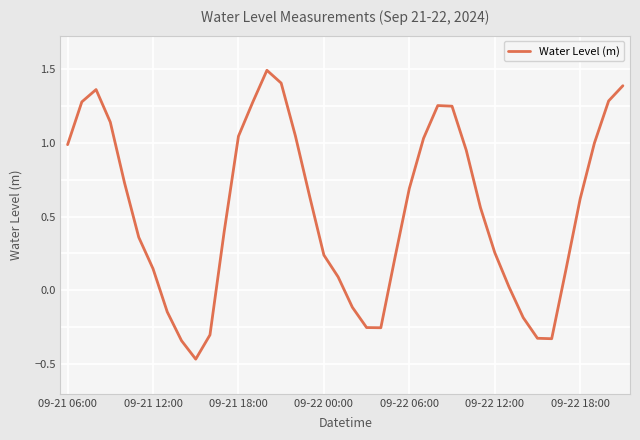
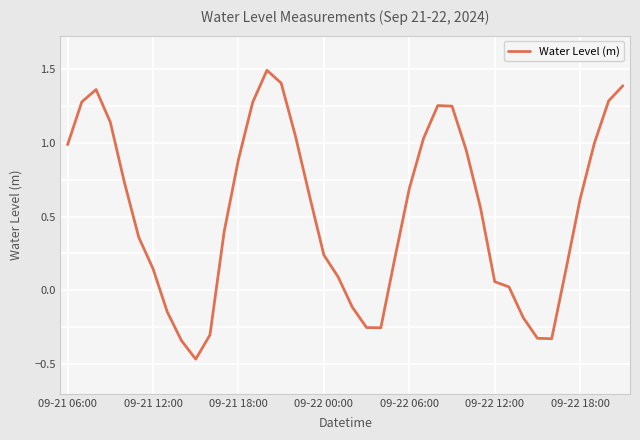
  {
    "09-21 06:00": 0.99,
    "09-21 12:00": 0.15,
-   "09-21 18:00": 1.05,
+   "09-21 18:00": 0.89,
    "09-22 00:00": 0.24,
    "09-22 06:00": 0.69,
-   "09-22 12:00": 0.26,
+   "09-22 12:00": 0.06,
    "09-22 18:00": 0.62
  }
